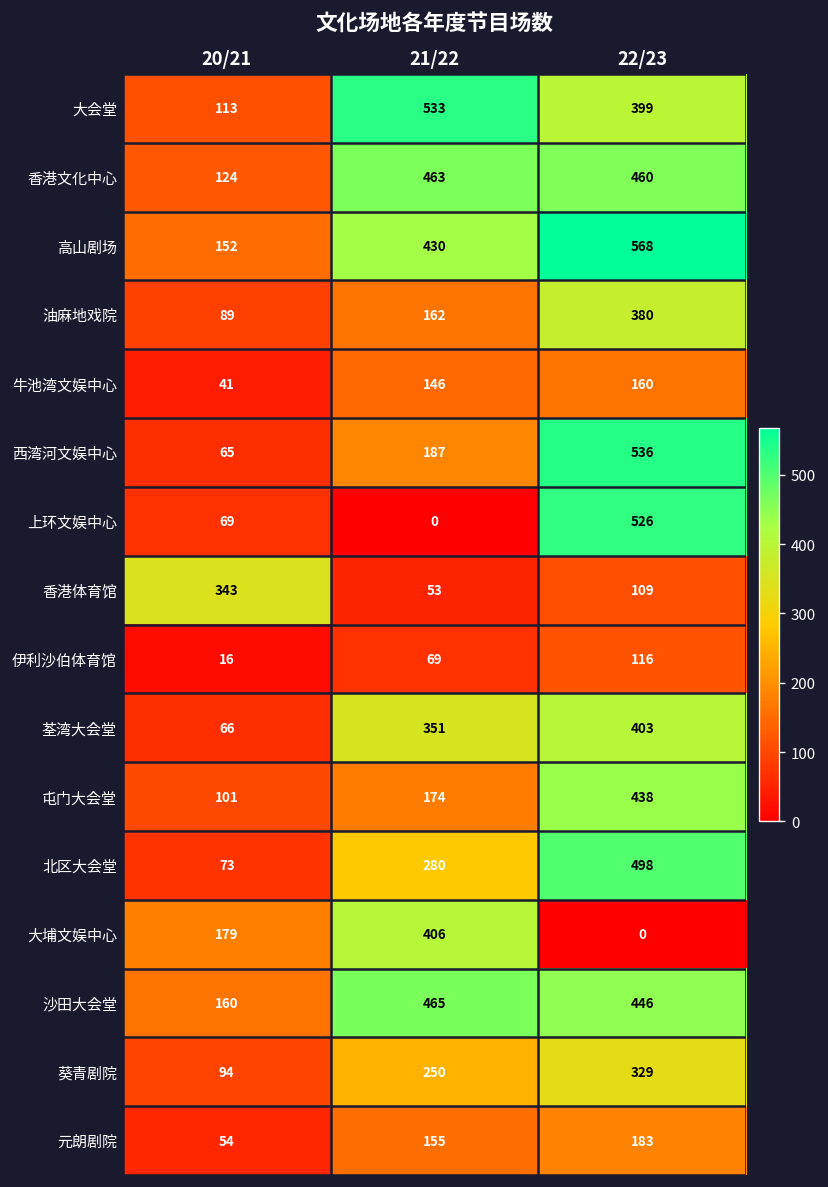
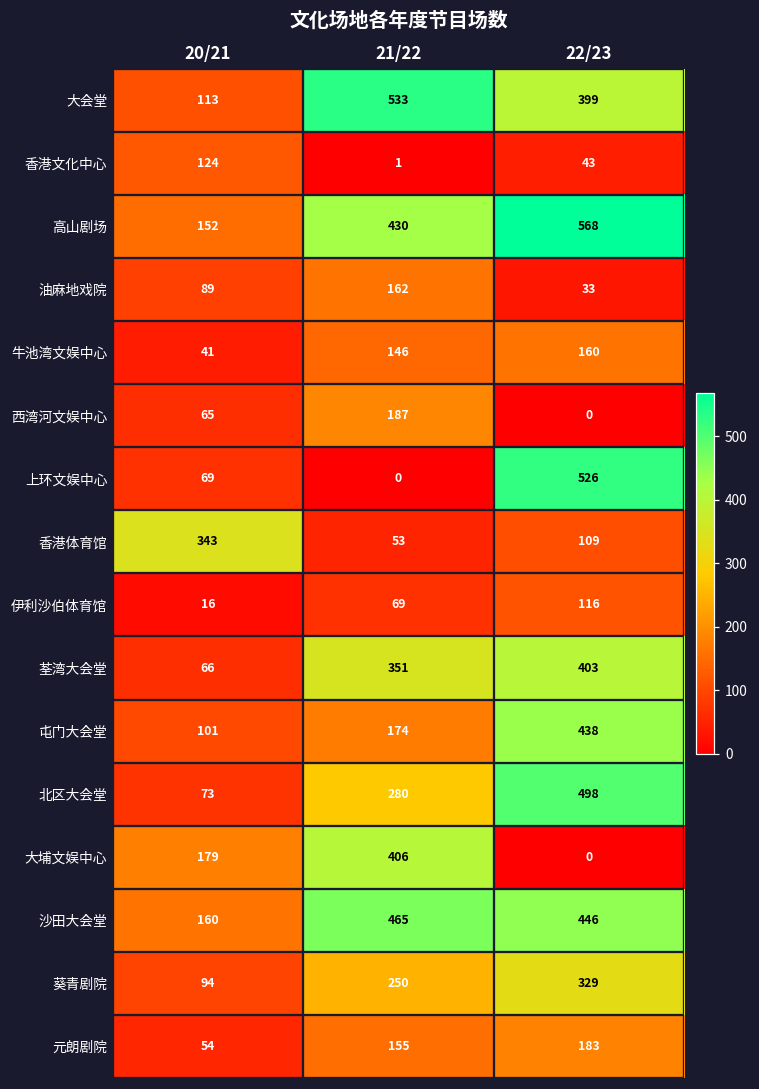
  {
    "大会堂": {
      "20/21": 113,
      "21/22": 533,
      "22/23": 399
    },
    "香港文化中心": {
      "20/21": 124,
-     "21/22": 463,
-     "22/23": 460
+     "21/22": 1,
+     "22/23": 43
    },
    "高山剧场": {
      "20/21": 152,
      "21/22": 430,
      "22/23": 568
    },
    "油麻地戏院": {
      "20/21": 89,
      "21/22": 162,
-     "22/23": 380
+     "22/23": 33
    },
    "牛池湾文娱中心": {
      "20/21": 41,
      "21/22": 146,
      "22/23": 160
    },
    "西湾河文娱中心": {
      "20/21": 65,
      "21/22": 187,
-     "22/23": 536
+     "22/23": 0
    },
    "上环文娱中心": {
      "20/21": 69,
      "21/22": 0,
      "22/23": 526
    },
    "香港体育馆": {
      "20/21": 343,
      "21/22": 53,
      "22/23": 109
    },
    "伊利沙伯体育馆": {
      "20/21": 16,
      "21/22": 69,
      "22/23": 116
    },
    "荃湾大会堂": {
      "20/21": 66,
      "21/22": 351,
      "22/23": 403
    },
    "屯门大会堂": {
      "20/21": 101,
      "21/22": 174,
      "22/23": 438
    },
    "北区大会堂": {
      "20/21": 73,
      "21/22": 280,
      "22/23": 498
    },
    "大埔文娱中心": {
      "20/21": 179,
      "21/22": 406,
      "22/23": 0
    },
    "沙田大会堂": {
      "20/21": 160,
      "21/22": 465,
      "22/23": 446
    },
    "葵青剧院": {
      "20/21": 94,
      "21/22": 250,
      "22/23": 329
    },
    "元朗剧院": {
      "20/21": 54,
      "21/22": 155,
      "22/23": 183
    }
  }
